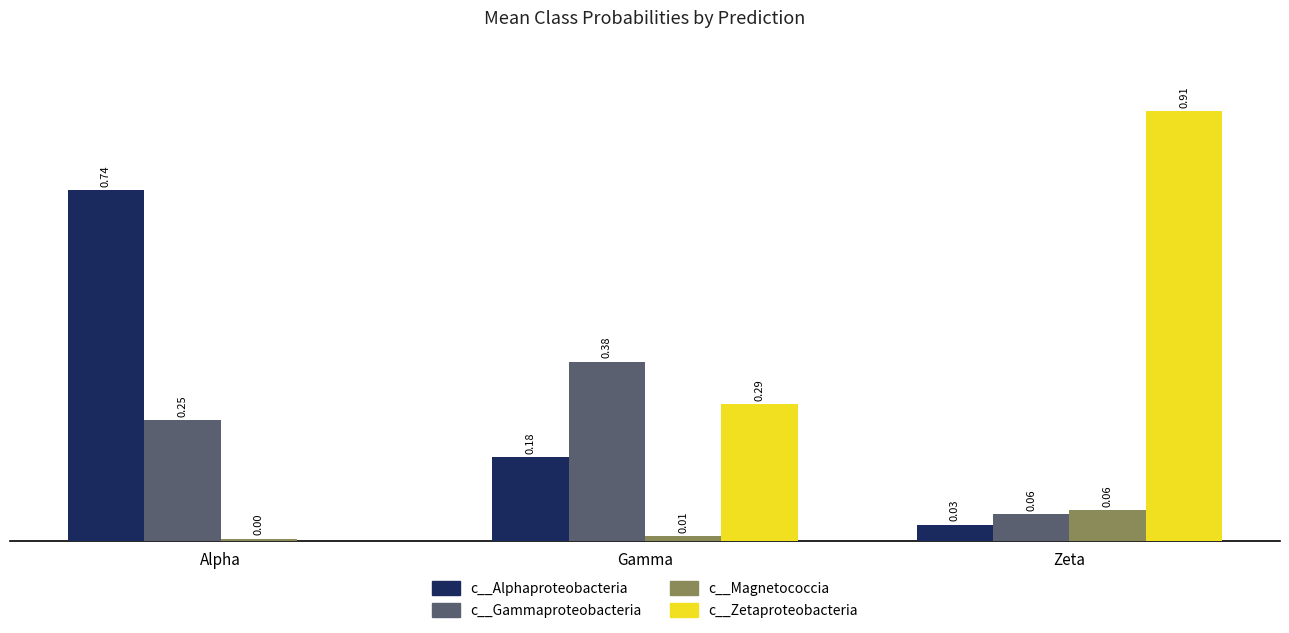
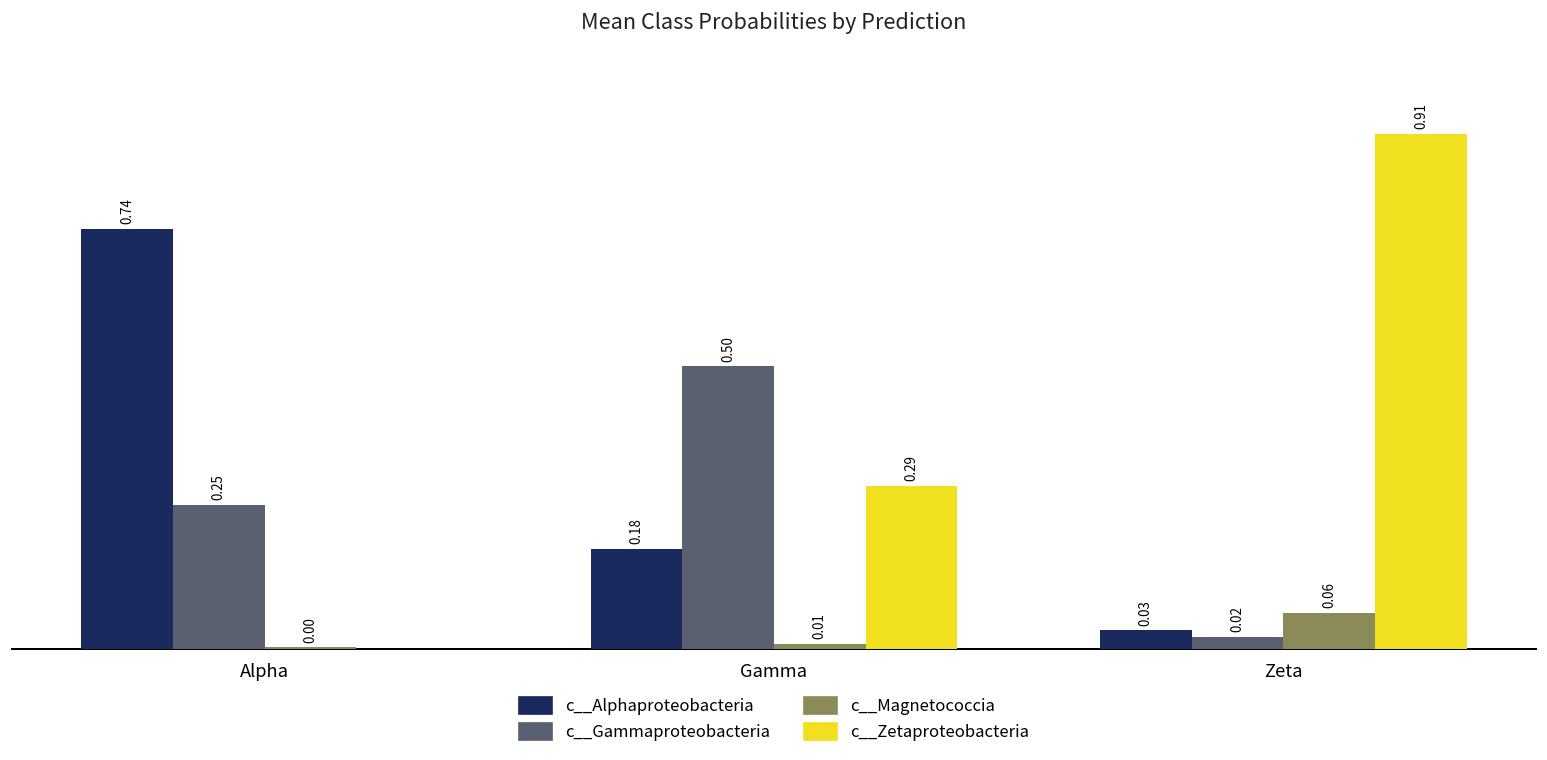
  {
    "c__Alphaproteobacteria": {
      "Alpha": 0.74,
      "Gamma": 0.18,
      "Zeta": 0.03
    },
    "c__Gammaproteobacteria": {
      "Alpha": 0.25,
-     "Gamma": 0.38,
-     "Zeta": 0.06
+     "Gamma": 0.50,
+     "Zeta": 0.02
    },
    "c__Magnetococcia": {
      "Alpha": 0.00,
      "Gamma": 0.01,
      "Zeta": 0.06
    },
    "c__Zetaproteobacteria": {
      "Gamma": 0.29,
      "Zeta": 0.91
    }
  }
